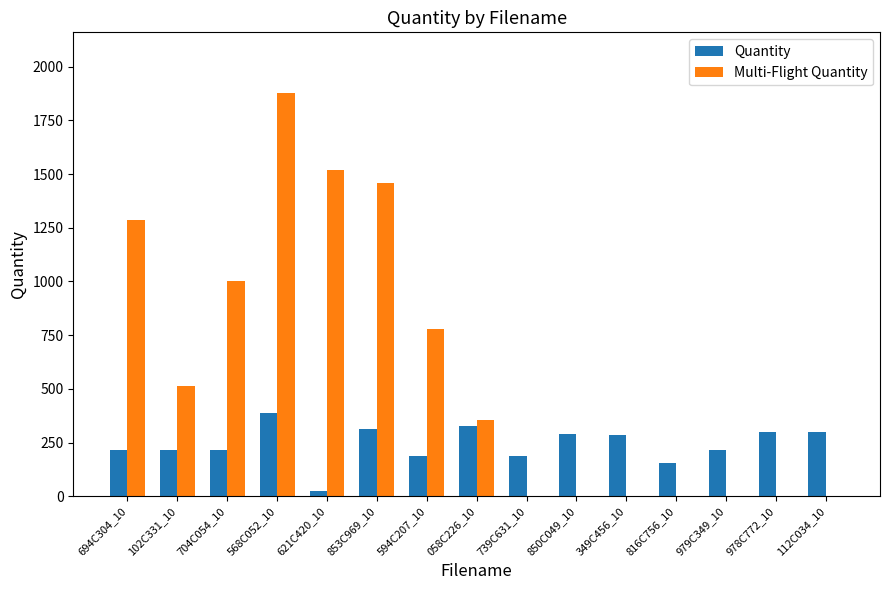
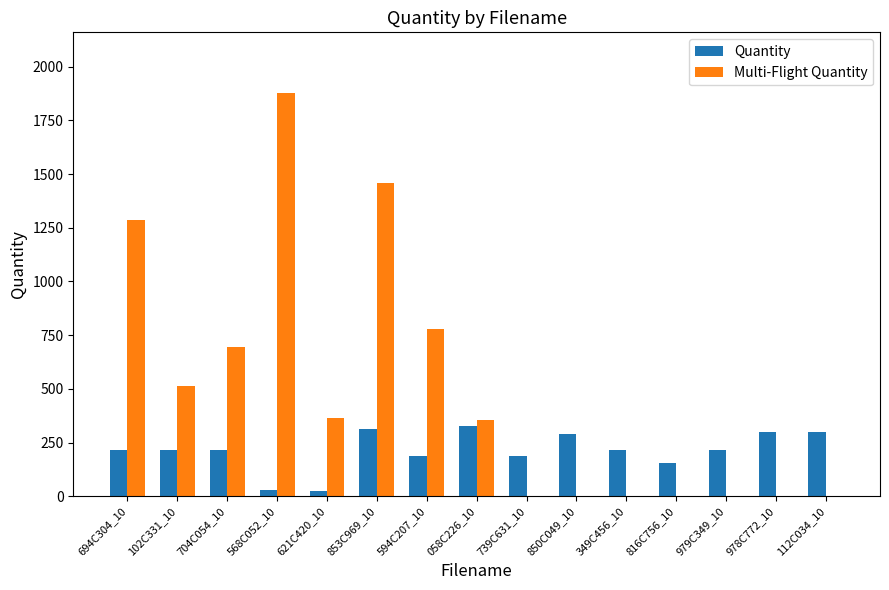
  {
    "Quantity": {
      "694C304_10": 220,
      "102C331_10": 220,
      "704C054_10": 220,
-     "568C052_10": 390,
+     "568C052_10": 30,
      "621C420_10": 30,
      "853C969_10": 320,
      "594C207_10": 190,
      "058C226_10": 330,
      "739C631_10": 190,
      "850C049_10": 290,
-     "349C456_10": 290,
+     "349C456_10": 220,
      "816C756_10": 160,
      "979C349_10": 220,
      "978C772_10": 300,
      "112C034_10": 300
    },
    "Multi-Flight Quantity": {
      "694C304_10": 1280,
      "102C331_10": 520,
-     "704C054_10": 1000,
+     "704C054_10": 700,
      "568C052_10": 1880,
-     "621C420_10": 1520,
+     "621C420_10": 370,
      "853C969_10": 1460,
      "594C207_10": 780,
      "058C226_10": 350,
      "739C631_10": 0,
      "850C049_10": 0,
      "349C456_10": 0,
      "816C756_10": 0,
      "979C349_10": 0,
      "978C772_10": 0,
      "112C034_10": 0
    }
  }
